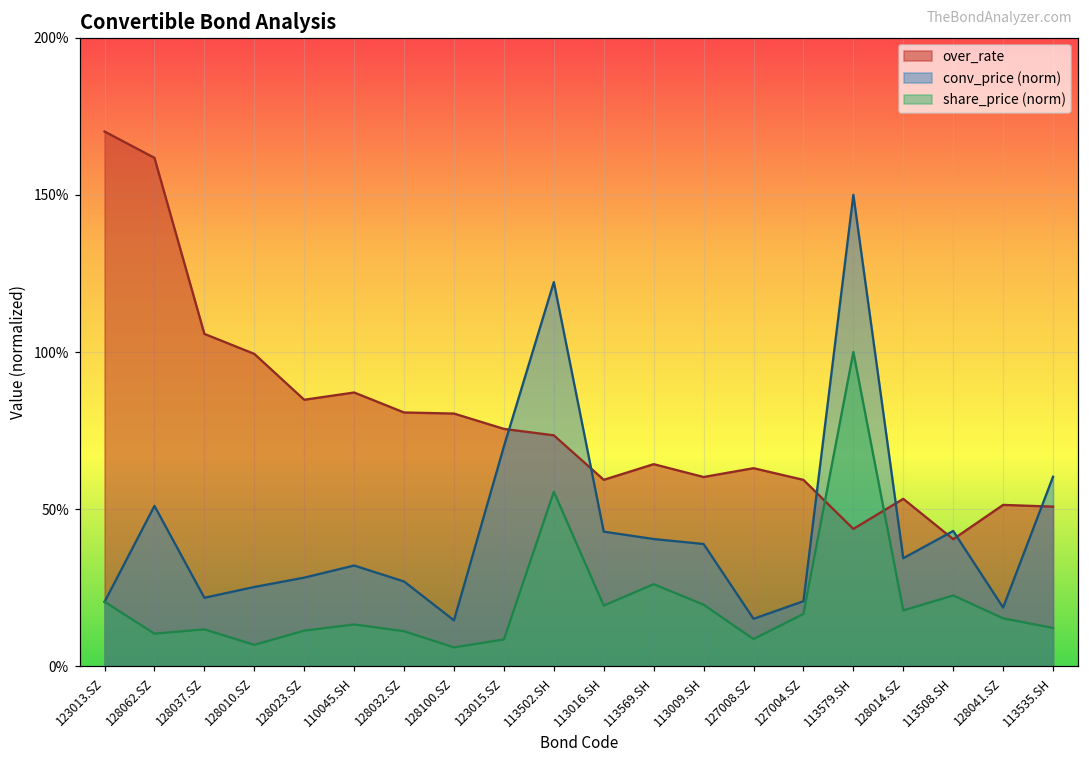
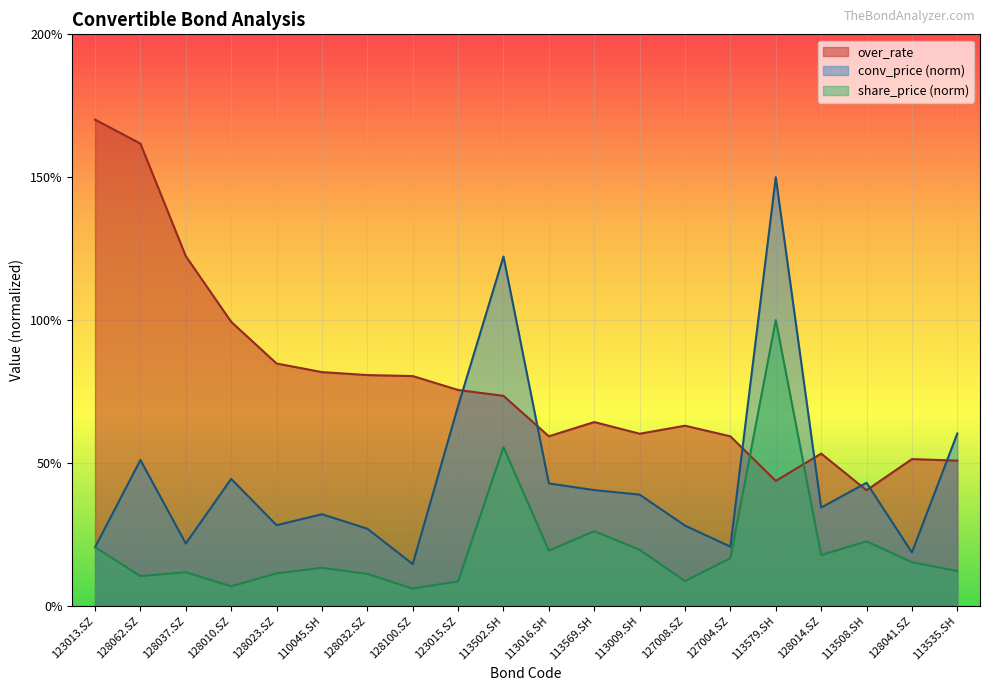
  {
    "over_rate": {
      "123013.SZ": "170%",
      "128062.SZ": "162%",
-     "128037.SZ": "106%",
+     "128037.SZ": "122%",
      "128010.SZ": "99%",
      "128023.SZ": "85%",
-     "110045.SH": "87%",
+     "110045.SH": "82%",
      "128032.SZ": "81%",
      "128100.SZ": "80%",
      "123015.SZ": "76%",
      "113502.SH": "73%",
      "113016.SH": "59%",
      "113569.SH": "64%",
      "113009.SH": "60%",
      "127008.SZ": "63%",
      "127004.SZ": "59%",
      "113579.SH": "44%",
      "128014.SZ": "53%",
      "113508.SH": "40%",
      "128041.SZ": "51%",
      "113535.SH": "51%"
    },
    "conv_price (norm)": {
      "128062.SZ": "51%",
      "128037.SZ": "22%",
-     "128010.SZ": "25%",
+     "128010.SZ": "44%",
      "128023.SZ": "28%",
      "110045.SH": "32%",
      "128032.SZ": "27%",
      "128100.SZ": "15%",
      "123015.SZ": "70%",
      "113502.SH": "122%",
      "113016.SH": "43%",
      "113569.SH": "41%",
      "113009.SH": "39%",
-     "127008.SZ": "15%",
+     "127008.SZ": "28%",
      "127004.SZ": "21%",
      "113579.SH": "150%",
      "128014.SZ": "34%",
      "113508.SH": "43%",
      "128041.SZ": "19%",
      "113535.SH": "60%"
    },
    "share_price (norm)": {
      "128062.SZ": "10%",
      "128037.SZ": "12%",
      "128010.SZ": "7%",
      "128023.SZ": "11%",
      "110045.SH": "13%",
      "128032.SZ": "11%",
      "128100.SZ": "6%",
      "123015.SZ": "9%",
      "113502.SH": "56%",
      "113016.SH": "19%",
      "113569.SH": "26%",
      "113009.SH": "20%",
      "127008.SZ": "9%",
      "127004.SZ": "17%",
      "113579.SH": "100%",
      "128014.SZ": "18%",
      "113508.SH": "23%",
      "128041.SZ": "15%",
      "113535.SH": "12%"
    }
  }
